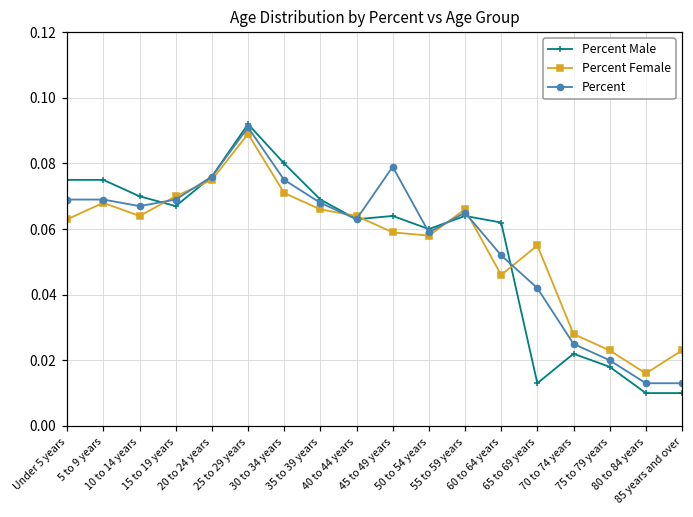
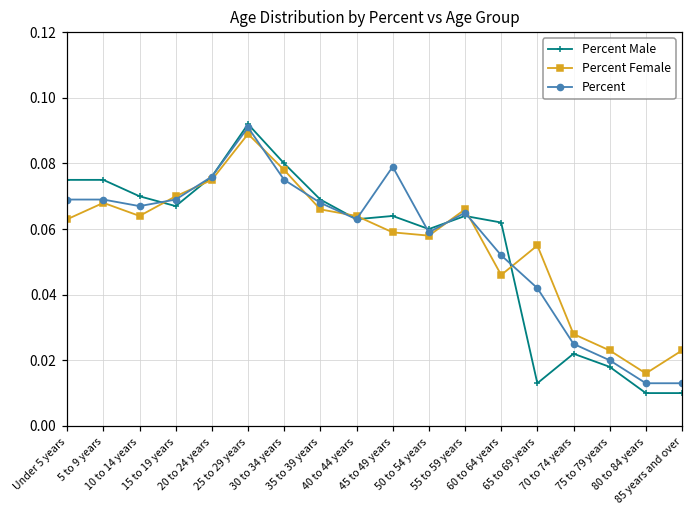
  {
    "Percent Male": {
      "Under 5 years": 0.075,
      "5 to 9 years": 0.075,
      "10 to 14 years": 0.070,
      "15 to 19 years": 0.067,
      "25 to 29 years": 0.092,
      "30 to 34 years": 0.080,
      "35 to 39 years": 0.069,
      "45 to 49 years": 0.064,
      "50 to 54 years": 0.060,
      "55 to 59 years": 0.064,
      "60 to 64 years": 0.062,
      "65 to 69 years": 0.013,
      "70 to 74 years": 0.022,
      "75 to 79 years": 0.018,
      "80 to 84 years": 0.010,
      "85 years and over": 0.010
    },
    "Percent Female": {
      "Under 5 years": 0.063,
      "5 to 9 years": 0.068,
      "10 to 14 years": 0.064,
      "15 to 19 years": 0.070,
      "20 to 24 years": 0.075,
      "25 to 29 years": 0.089,
-     "30 to 34 years": 0.071,
+     "30 to 34 years": 0.078,
      "35 to 39 years": 0.066,
      "40 to 44 years": 0.064,
      "45 to 49 years": 0.059,
      "50 to 54 years": 0.058,
      "55 to 59 years": 0.066,
      "60 to 64 years": 0.046,
      "65 to 69 years": 0.055,
      "70 to 74 years": 0.028,
      "75 to 79 years": 0.023,
      "80 to 84 years": 0.016,
      "85 years and over": 0.023
    },
    "Percent": {
      "Under 5 years": 0.069,
      "5 to 9 years": 0.069,
      "10 to 14 years": 0.067,
      "15 to 19 years": 0.069,
      "25 to 29 years": 0.091,
      "30 to 34 years": 0.075,
      "35 to 39 years": 0.068,
      "45 to 49 years": 0.079,
      "50 to 54 years": 0.059,
      "55 to 59 years": 0.065,
      "60 to 64 years": 0.052,
      "65 to 69 years": 0.042,
      "70 to 74 years": 0.025,
      "75 to 79 years": 0.020,
      "80 to 84 years": 0.013,
      "85 years and over": 0.013
    }
  }
